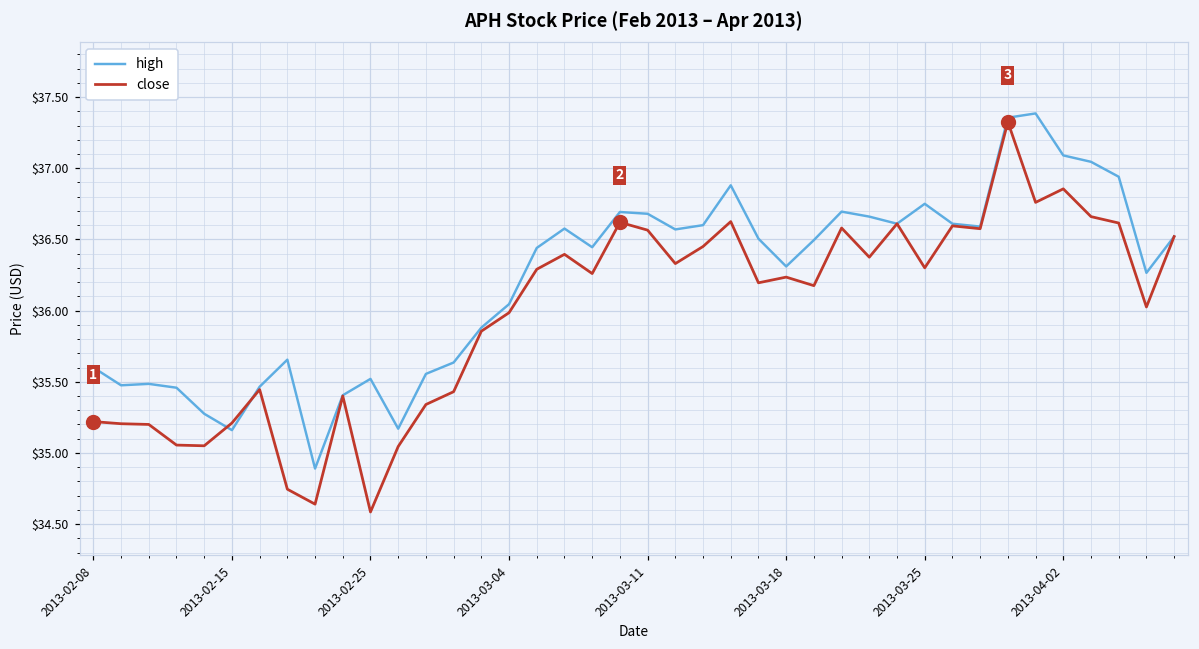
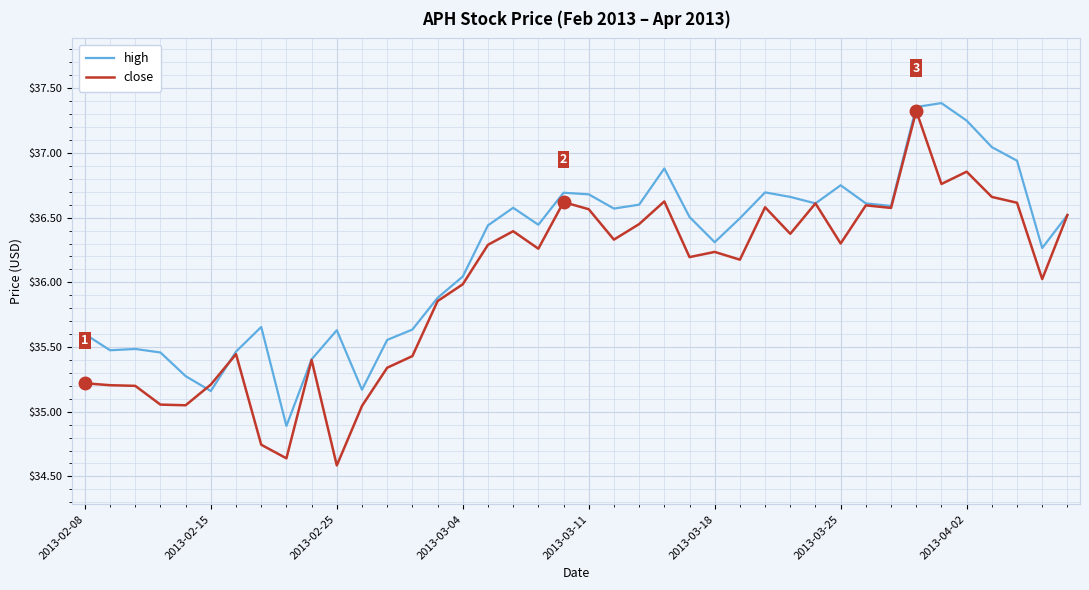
  {
    "high": {
      "2013-02-15": "$35.16",
-     "2013-02-25": "$35.52",
+     "2013-02-25": "$35.63",
      "2013-03-04": "$36.05",
      "2013-03-11": "$36.68",
      "2013-03-18": "$36.31",
      "2013-03-25": "$36.75",
-     "2013-04-02": "$37.09"
+     "2013-04-02": "$37.25"
    }
  }
